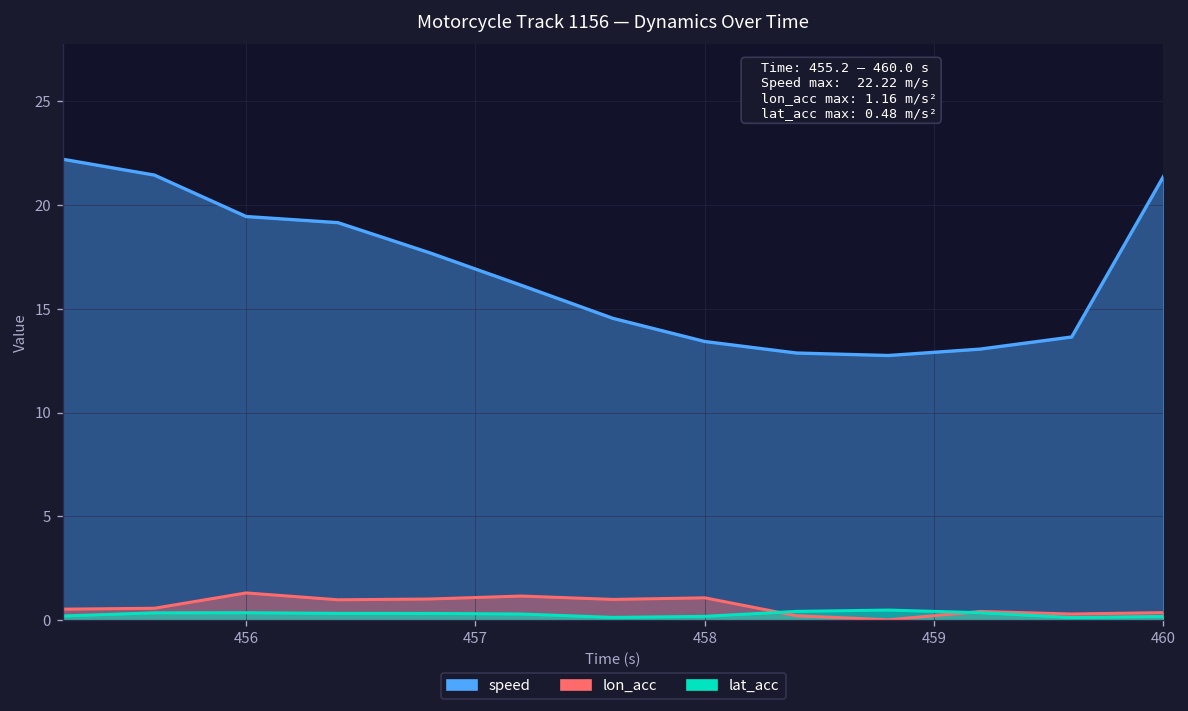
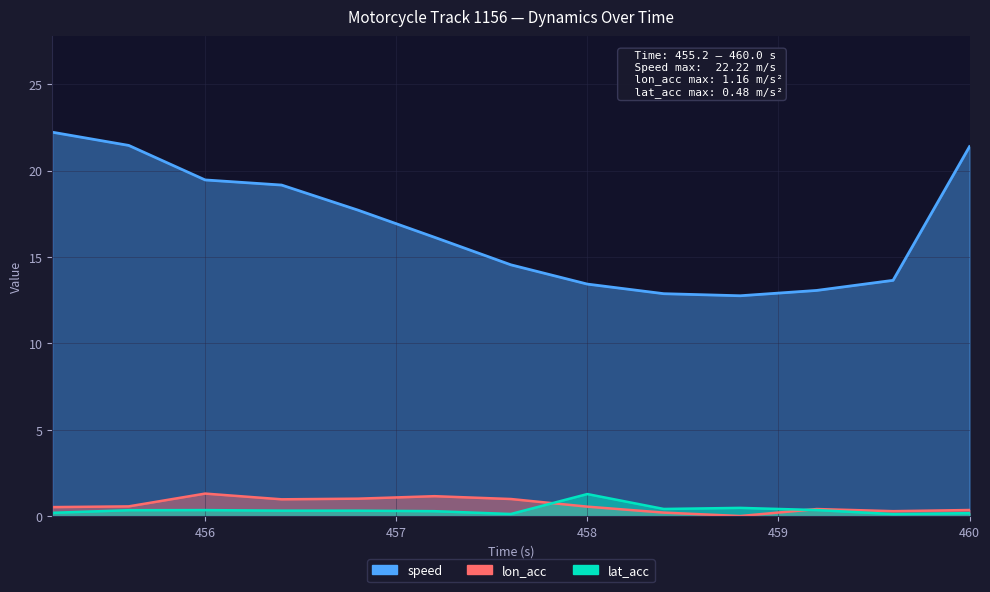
  {
    "speed": {
      "456": 19.5,
      "458": 13.4,
      "460": 21.4
    },
    "lon_acc": {
      "456": 1.3,
-     "458": 1.1,
+     "458": 0.6,
      "460": 0.4
    },
    "lat_acc": {
      "456": 0.4,
-     "458": 0.2,
+     "458": 1.3,
      "460": 0.2
    }
  }
